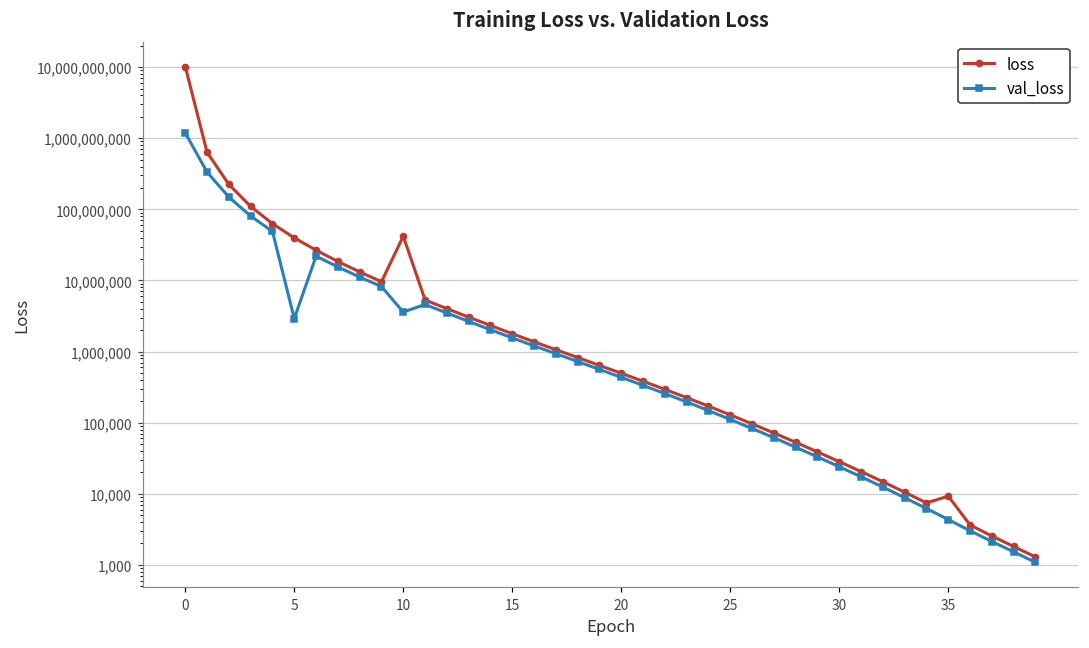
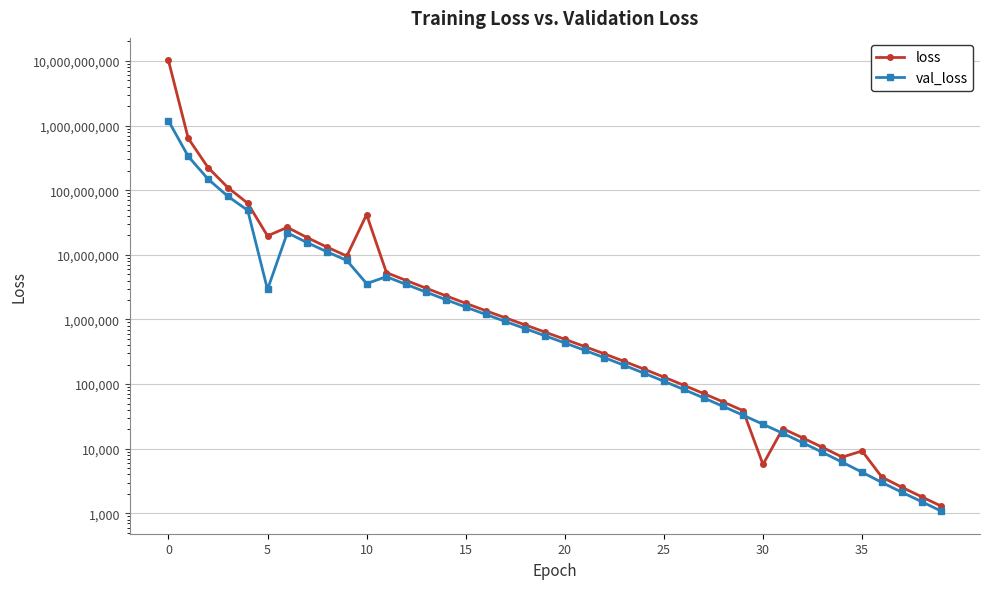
  {
    "loss": {
      "0": "10,000,000,000",
-     "5": "40,000,000",
+     "5": "20,000,000",
      "10": "40,000,000",
      "15": "1,800,000",
      "20": "500,000",
      "25": "130,000",
-     "30": "30,000",
+     "30": "6,000",
      "35": "9,000"
    },
    "val_loss": {
      "0": "1,200,000,000",
      "5": "3,000,000",
      "10": "4,000,000",
      "15": "1,600,000",
      "20": "400,000",
      "25": "110,000",
      "30": "24,000",
      "35": "4,000"
    }
  }
